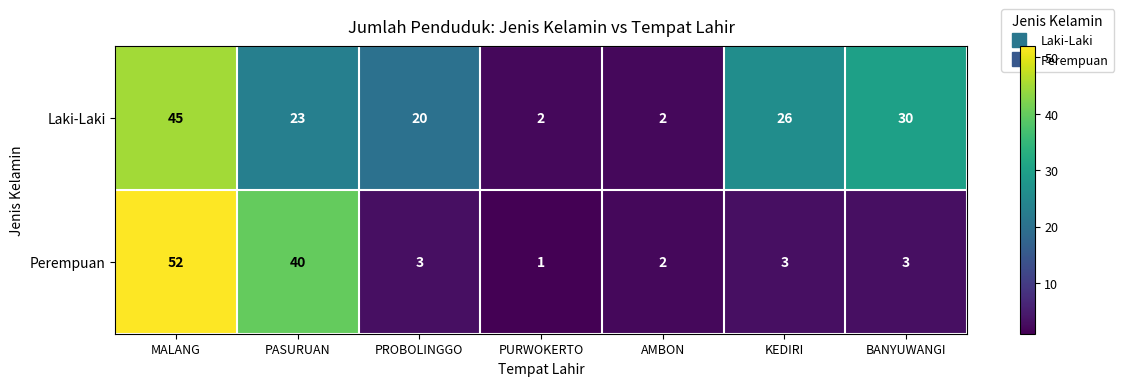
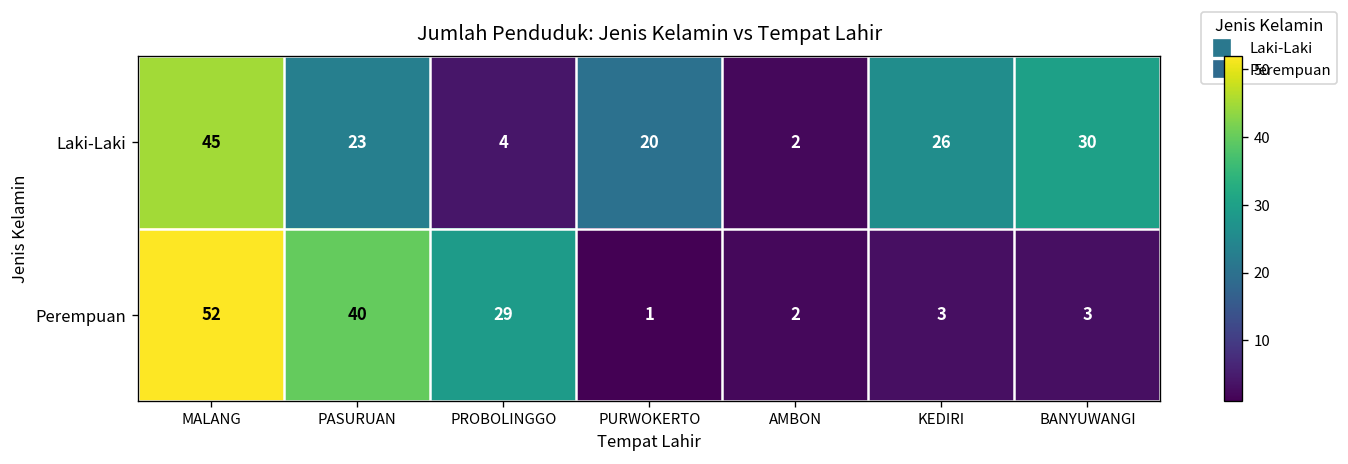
  {
    "Laki-Laki": {
      "MALANG": 45,
      "PASURUAN": 23,
-     "PROBOLINGGO": 20,
-     "PURWOKERTO": 2,
+     "PROBOLINGGO": 4,
+     "PURWOKERTO": 20,
      "AMBON": 2,
      "KEDIRI": 26,
      "BANYUWANGI": 30
    },
    "Perempuan": {
      "MALANG": 52,
      "PASURUAN": 40,
-     "PROBOLINGGO": 3,
+     "PROBOLINGGO": 29,
      "PURWOKERTO": 1,
      "AMBON": 2,
      "KEDIRI": 3,
      "BANYUWANGI": 3
    }
  }
